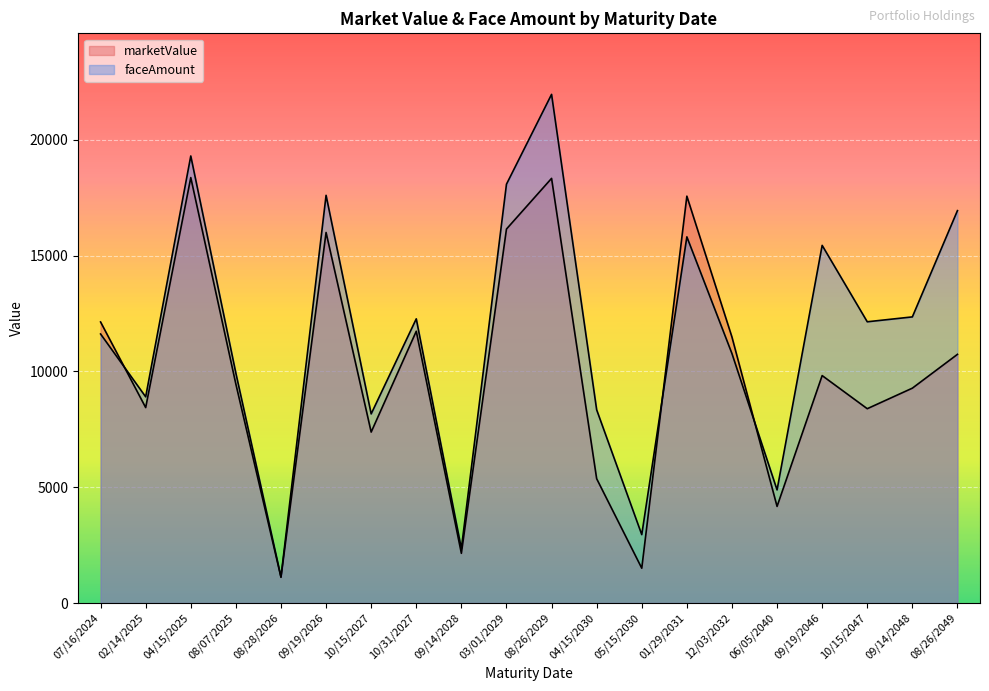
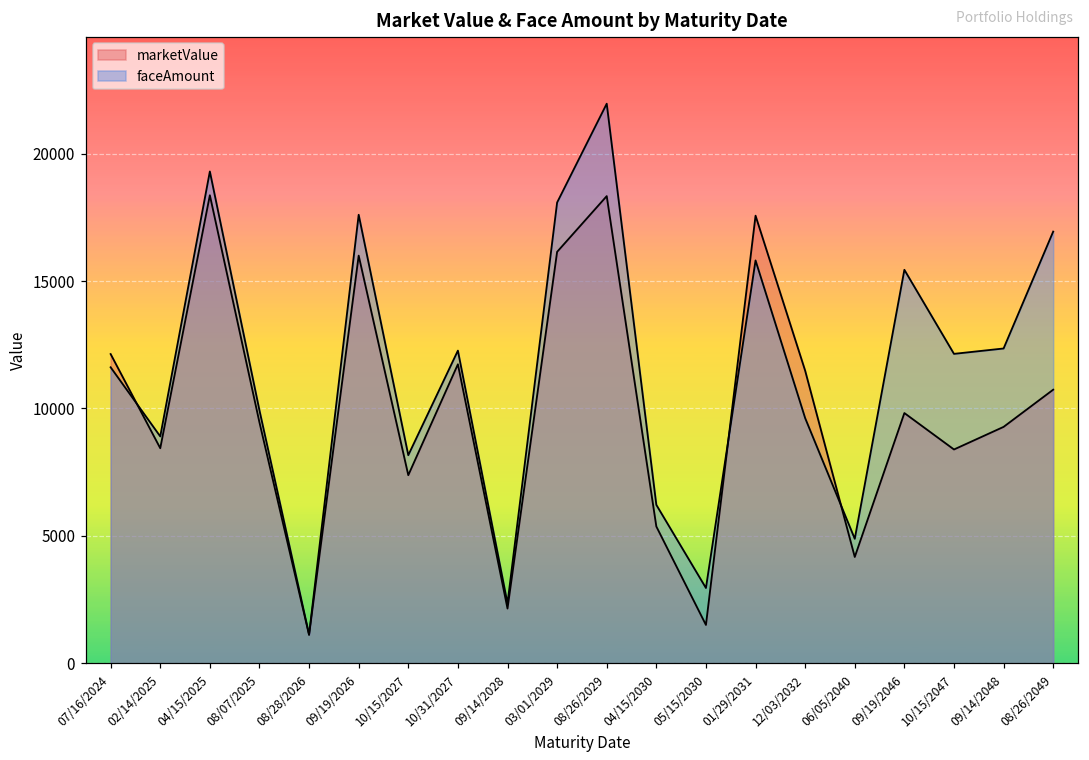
  {
    "marketValue": {
      "07/16/2024": 12100,
      "02/14/2025": 8400,
      "04/15/2025": 18400,
      "08/07/2025": 9500,
      "09/19/2026": 16000,
      "10/15/2027": 7400,
      "10/31/2027": 11700,
      "09/14/2028": 2100,
      "03/01/2029": 16100,
      "08/26/2029": 18300,
      "04/15/2030": 5400,
      "05/15/2030": 1500,
      "01/29/2031": 17600,
      "12/03/2032": 11500,
      "06/05/2040": 4200,
      "09/19/2046": 9800,
      "10/15/2047": 8400,
      "09/14/2048": 9300,
      "08/26/2049": 10700
    },
    "faceAmount": {
      "07/16/2024": 11600,
      "02/14/2025": 8900,
      "04/15/2025": 19300,
      "08/07/2025": 9900,
      "09/19/2026": 17600,
      "10/15/2027": 8200,
      "10/31/2027": 12300,
      "09/14/2028": 2400,
      "03/01/2029": 18100,
      "08/26/2029": 22000,
-     "04/15/2030": 8300,
+     "04/15/2030": 6200,
      "05/15/2030": 3000,
      "01/29/2031": 15800,
-     "12/03/2032": 10800,
+     "12/03/2032": 9600,
      "06/05/2040": 4900,
      "09/19/2046": 15400,
      "10/15/2047": 12100,
      "09/14/2048": 12400,
      "08/26/2049": 16900
    }
  }
